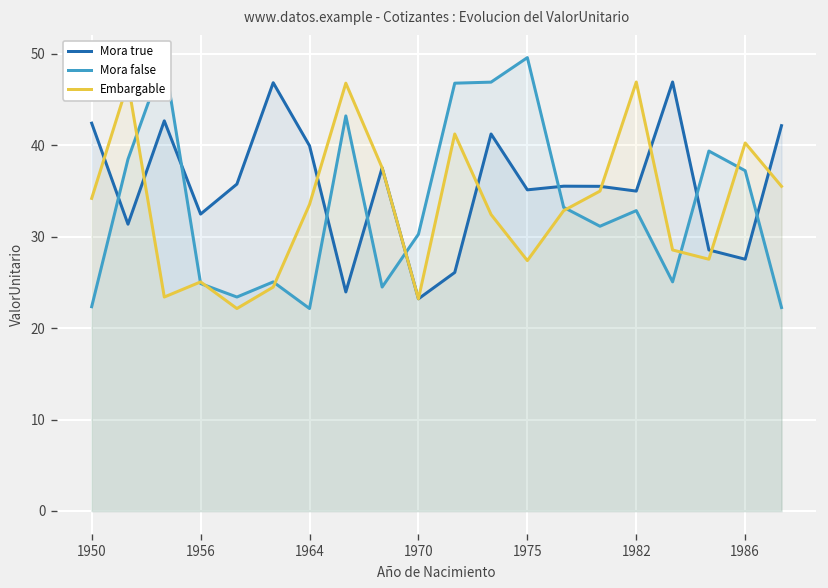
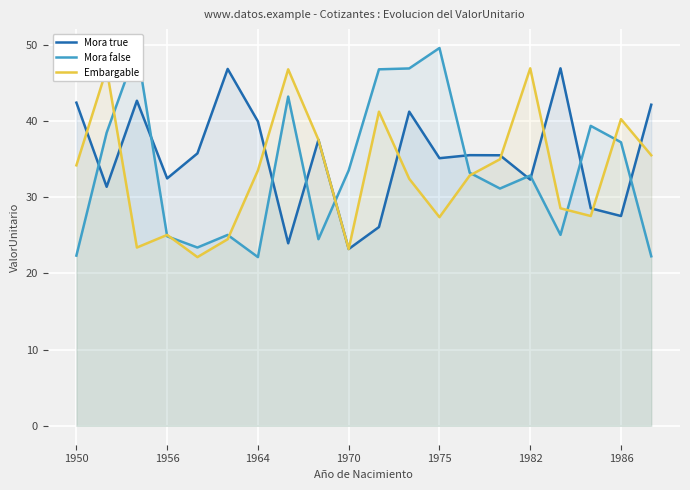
  {
    "Mora true": {
      "1950": 42,
      "1956": 32,
      "1964": 40,
      "1975": 35,
-     "1982": 35,
+     "1982": 32,
      "1986": 28
    },
    "Mora false": {
      "1950": 22,
      "1964": 22,
-     "1970": 30,
+     "1970": 34,
      "1975": 50,
      "1982": 33,
      "1986": 37
    },
    "Embargable": {
      "1950": 34,
      "1964": 34,
      "1975": 27,
      "1982": 47,
      "1986": 40
    }
  }
